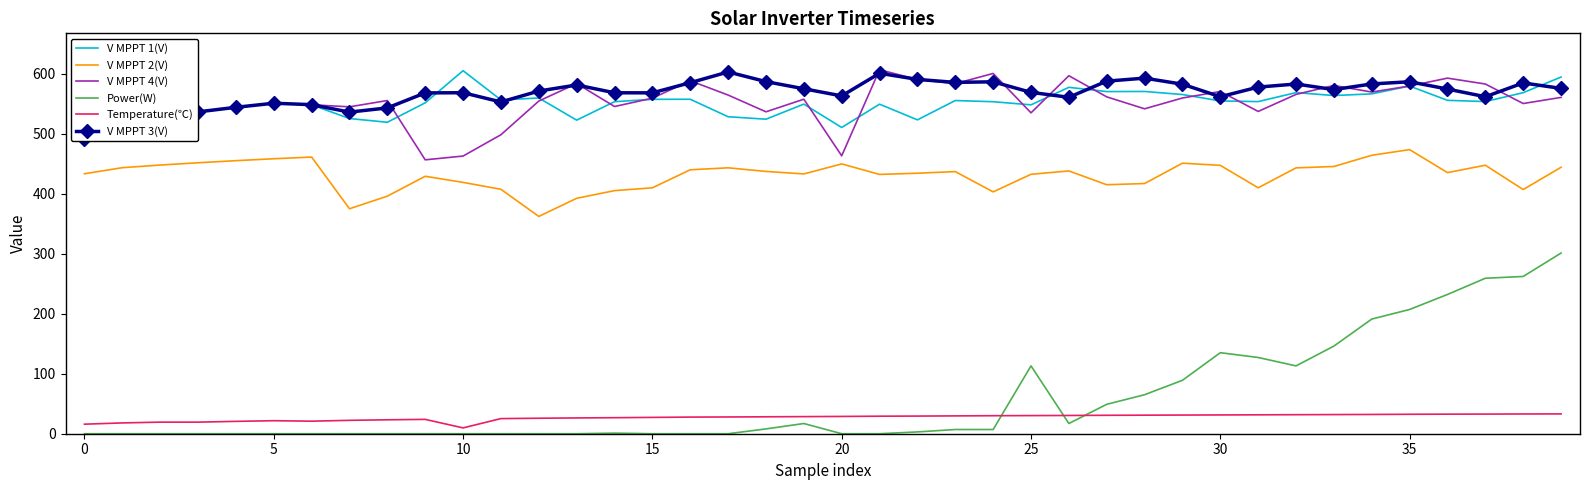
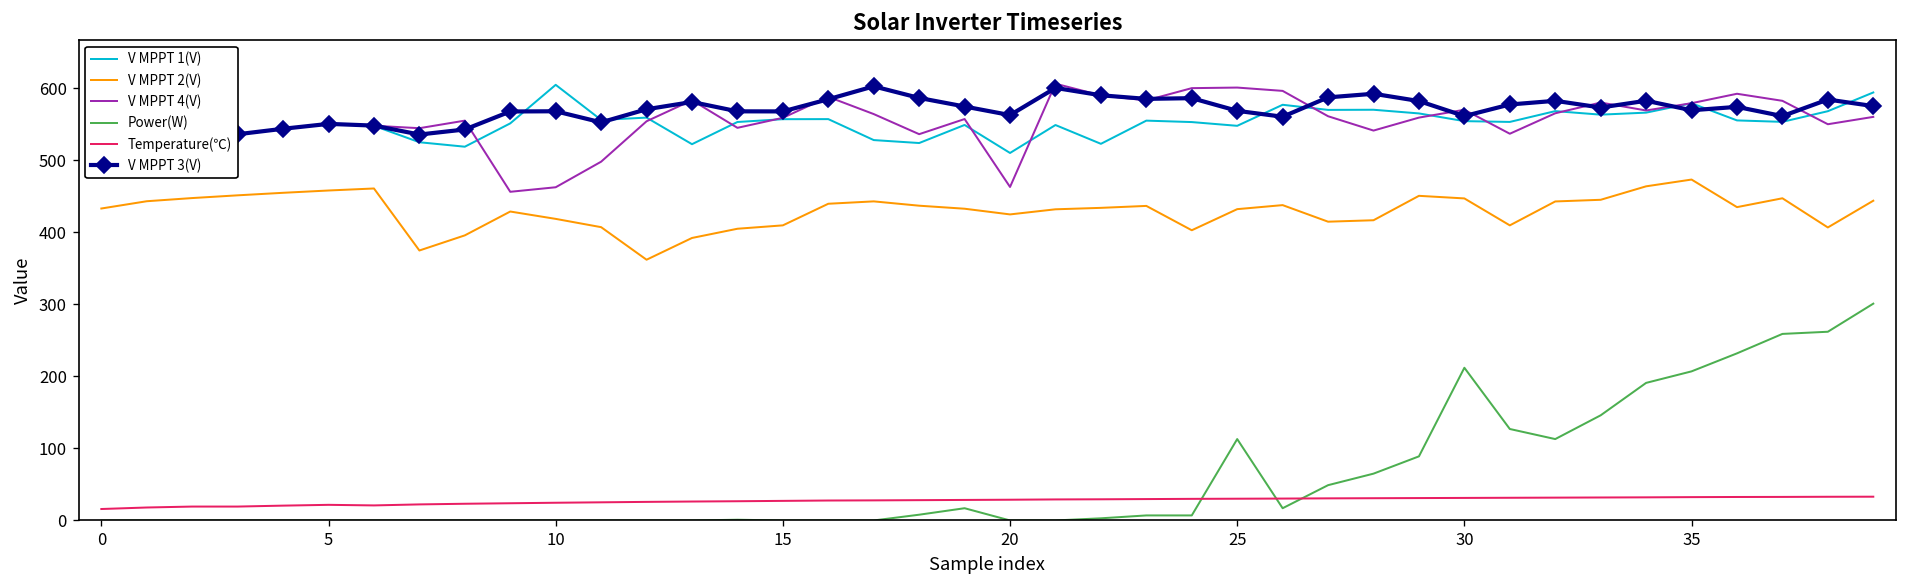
  {
    "V MPPT 1(V)": {
      "10": 600,
      "20": 510,
      "25": 550,
      "30": 550
    },
    "V MPPT 2(V)": {
      "0": 430,
      "5": 460,
      "10": 420,
      "15": 410,
-     "20": 450,
+     "20": 420,
      "25": 430,
      "30": 450,
      "35": 470
    },
    "V MPPT 4(V)": {
      "0": 480,
      "10": 460,
      "20": 460,
-     "25": 530,
+     "25": 600,
      "30": 570
    },
    "Power(W)": {
      "0": 0,
      "5": 0,
      "10": 0,
      "15": 0,
      "20": 0,
      "25": 110,
-     "30": 140,
+     "30": 210,
      "35": 210
    },
    "Temperature(℃)": {
      "0": 20,
      "5": 20,
-     "10": 10,
+     "10": 20,
      "15": 30,
      "20": 30,
      "25": 30,
      "30": 30,
      "35": 30
    },
    "V MPPT 3(V)": {
      "10": 570,
      "15": 570,
      "20": 560,
      "25": 570,
      "30": 560,
-     "35": 590
+     "35": 570
    }
  }
